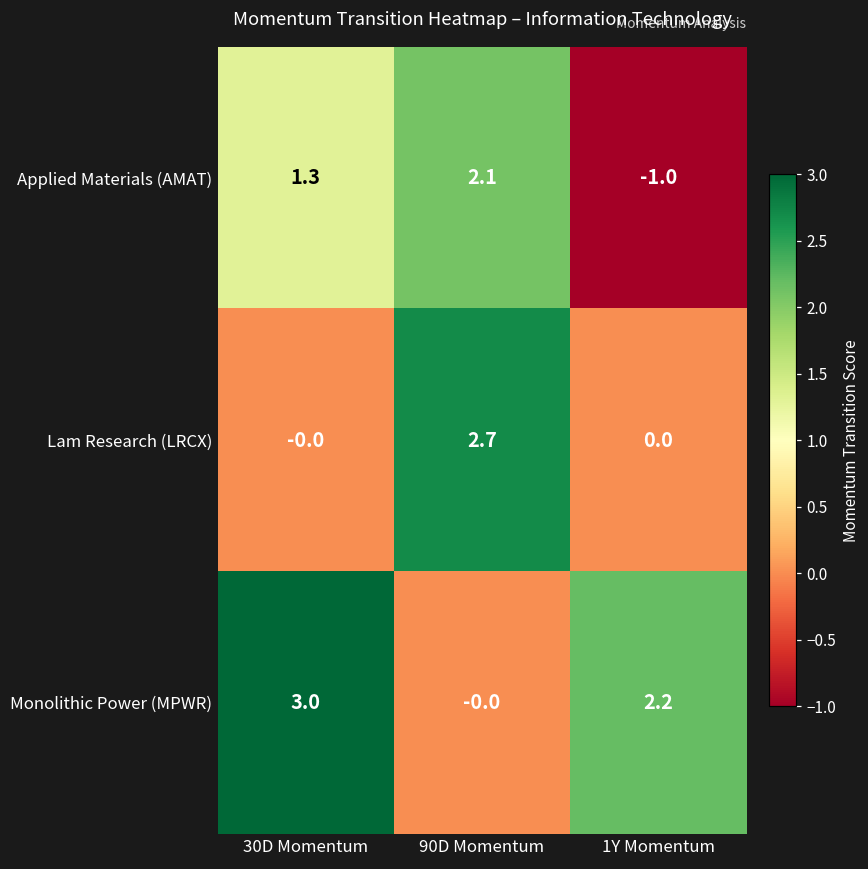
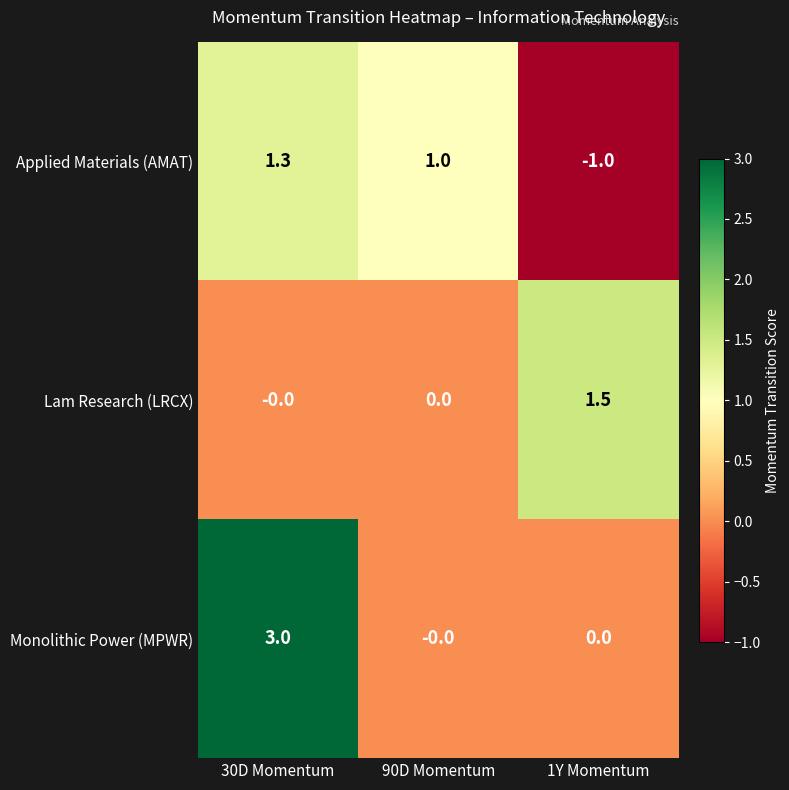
  {
    "Applied Materials (AMAT)": {
      "30D Momentum": 1.3,
-     "90D Momentum": 2.1,
+     "90D Momentum": 1.0,
      "1Y Momentum": -1.0
    },
    "Lam Research (LRCX)": {
      "30D Momentum": -0.0,
-     "90D Momentum": 2.7,
-     "1Y Momentum": 0.0
+     "90D Momentum": 0.0,
+     "1Y Momentum": 1.5
    },
    "Monolithic Power (MPWR)": {
      "30D Momentum": 3.0,
      "90D Momentum": -0.0,
-     "1Y Momentum": 2.2
+     "1Y Momentum": 0.0
    }
  }
